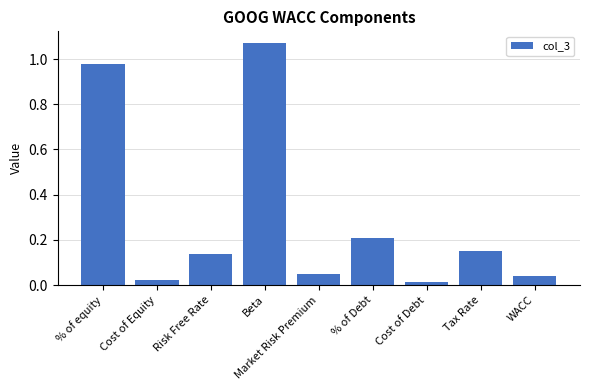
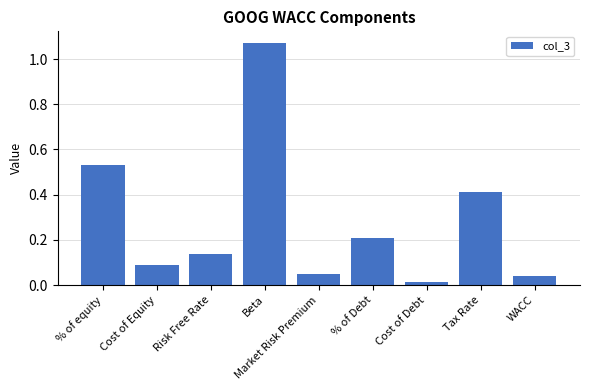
  {
-   "% of equity": 0.98,
-   "Cost of Equity": 0.02,
+   "% of equity": 0.53,
+   "Cost of Equity": 0.09,
    "Risk Free Rate": 0.14,
    "Beta": 1.07,
    "Market Risk Premium": 0.05,
    "% of Debt": 0.21,
    "Cost of Debt": 0.01,
-   "Tax Rate": 0.15,
+   "Tax Rate": 0.41,
    "WACC": 0.04
  }
